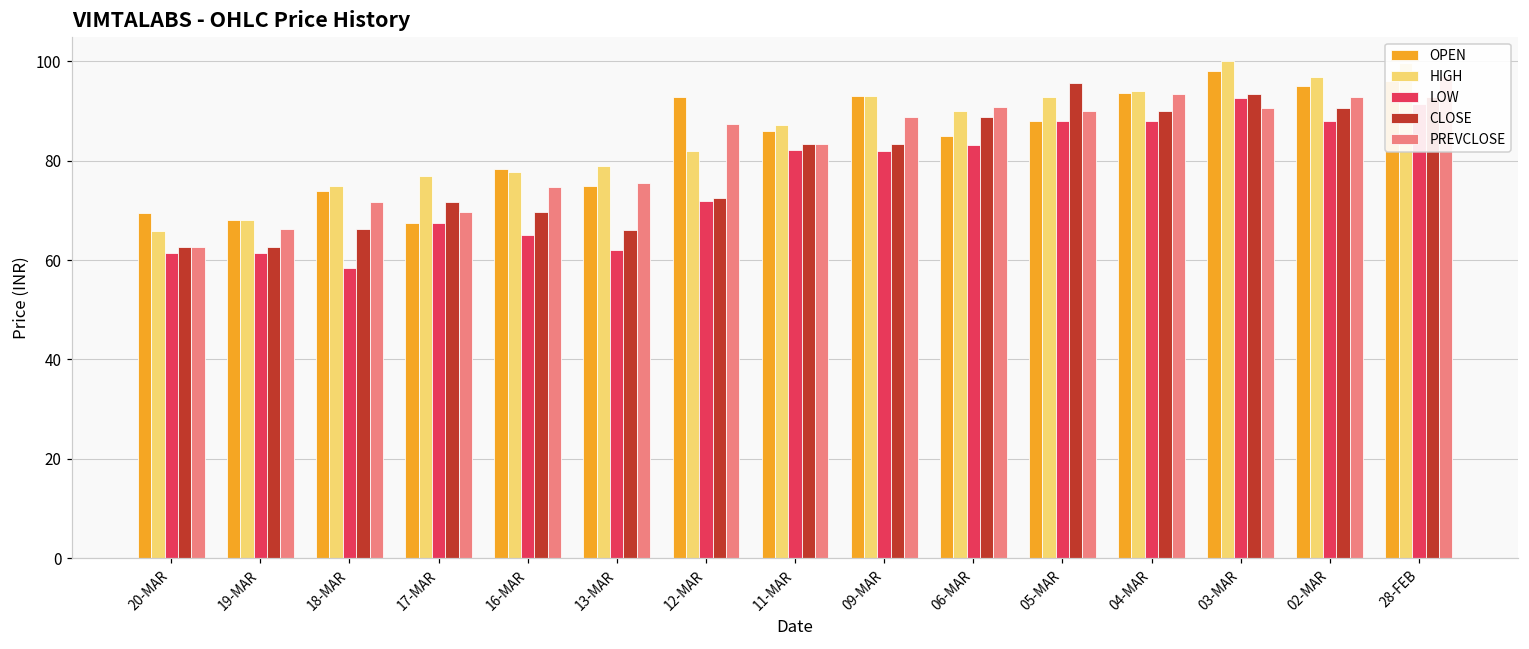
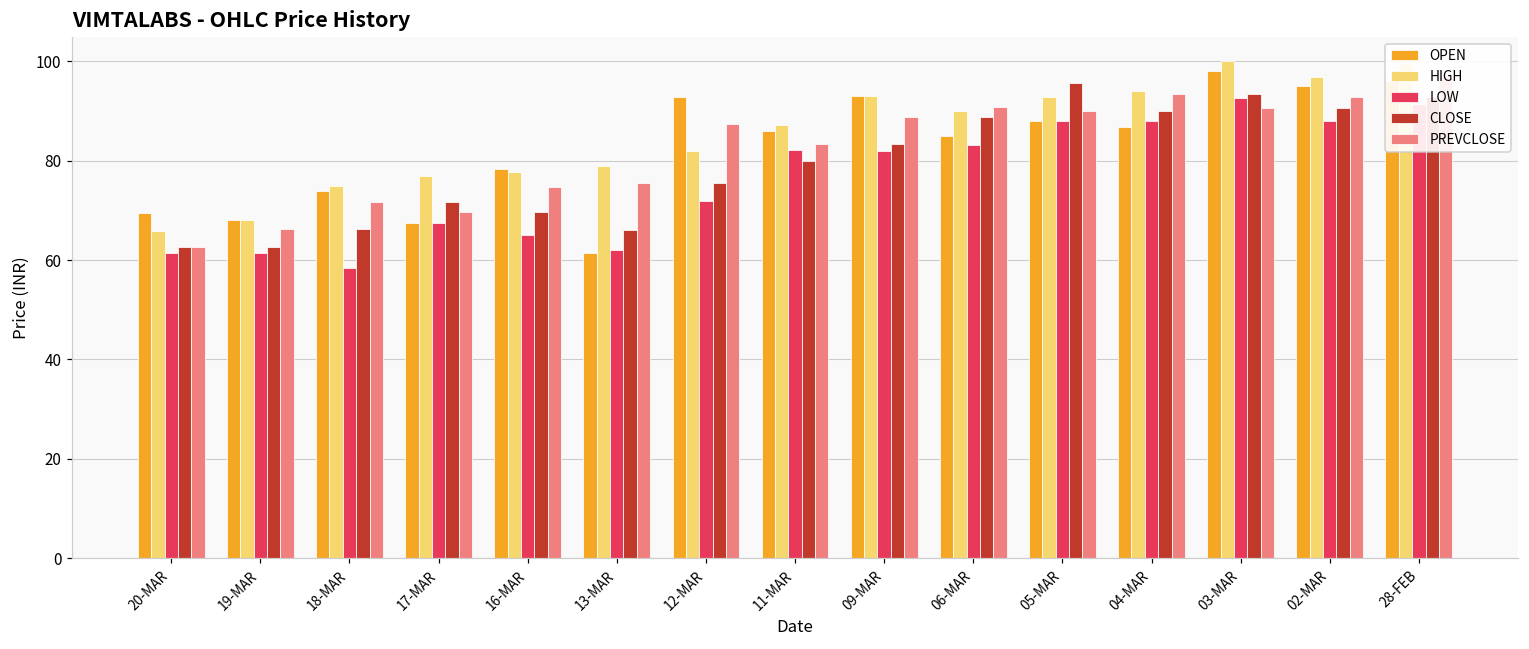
  {
    "OPEN": {
      "20-MAR": 70,
      "19-MAR": 68,
      "18-MAR": 74,
      "17-MAR": 67,
      "16-MAR": 78,
-     "13-MAR": 75,
+     "13-MAR": 62,
      "12-MAR": 93,
      "11-MAR": 86,
      "09-MAR": 93,
      "06-MAR": 85,
      "05-MAR": 88,
-     "04-MAR": 94,
+     "04-MAR": 87,
      "03-MAR": 98,
      "02-MAR": 95
    },
    "HIGH": {
      "20-MAR": 66,
      "19-MAR": 68,
      "18-MAR": 75,
      "17-MAR": 77,
      "16-MAR": 78,
      "13-MAR": 79,
      "12-MAR": 82,
      "11-MAR": 87,
      "09-MAR": 93,
      "06-MAR": 90,
      "05-MAR": 93,
      "04-MAR": 94,
      "03-MAR": 100,
      "02-MAR": 97
    },
    "LOW": {
      "20-MAR": 62,
      "19-MAR": 62,
      "18-MAR": 58,
      "17-MAR": 67,
      "16-MAR": 65,
      "13-MAR": 62,
      "12-MAR": 72,
      "11-MAR": 82,
      "09-MAR": 82,
      "06-MAR": 83,
      "05-MAR": 88,
      "04-MAR": 88,
      "03-MAR": 93,
      "02-MAR": 88
    },
    "CLOSE": {
      "20-MAR": 63,
      "19-MAR": 63,
      "18-MAR": 66,
      "17-MAR": 72,
      "16-MAR": 70,
      "13-MAR": 66,
-     "12-MAR": 73,
-     "11-MAR": 83,
+     "12-MAR": 76,
+     "11-MAR": 80,
      "09-MAR": 83,
      "06-MAR": 89,
      "05-MAR": 96,
      "04-MAR": 90,
      "03-MAR": 93,
      "02-MAR": 91
    },
    "PREVCLOSE": {
      "20-MAR": 63,
      "19-MAR": 66,
      "18-MAR": 72,
      "17-MAR": 70,
      "16-MAR": 75,
      "13-MAR": 76,
      "12-MAR": 87,
      "11-MAR": 83,
      "09-MAR": 89,
      "06-MAR": 91,
      "05-MAR": 90,
      "04-MAR": 93,
      "03-MAR": 91,
      "02-MAR": 93
    }
  }
